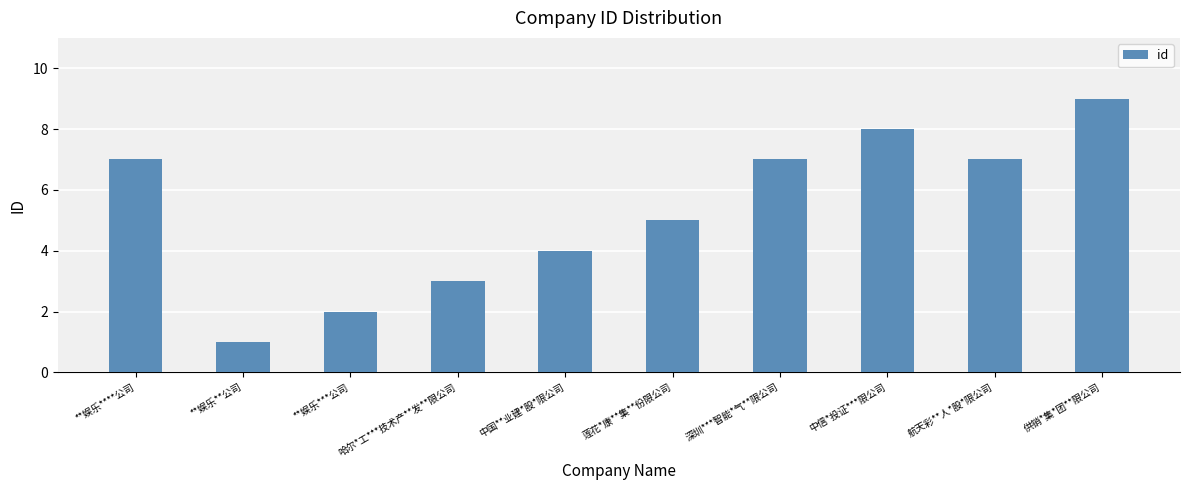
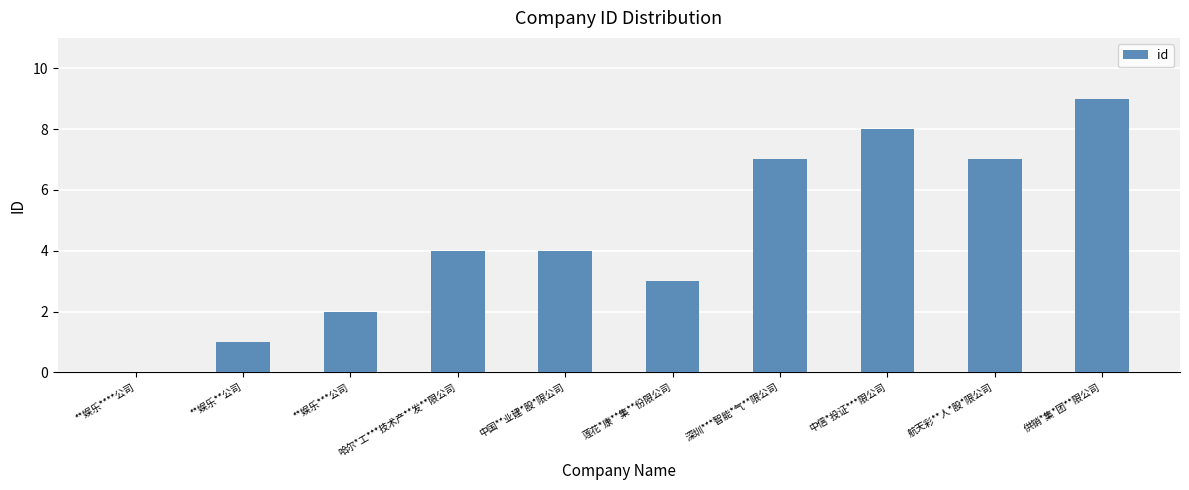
  {
-   "**娱乐****公司": 7,
+   "**娱乐****公司": 0,
    "**娱乐**公司": 1,
    "**娱乐***公司": 2,
-   "哈尔*工***技术产**发**限公司": 3,
+   "哈尔*工***技术产**发**限公司": 4,
    "中国**业建*股*限公司": 4,
-   "莲花*康**集**份限公司": 5,
+   "莲花*康**集**份限公司": 3,
    "深圳***智能*气**限公司": 7,
    "中信*投证***限公司": 8,
    "航天彩**人*股*限公司": 7,
    "供销*集*团**限公司": 9
  }
